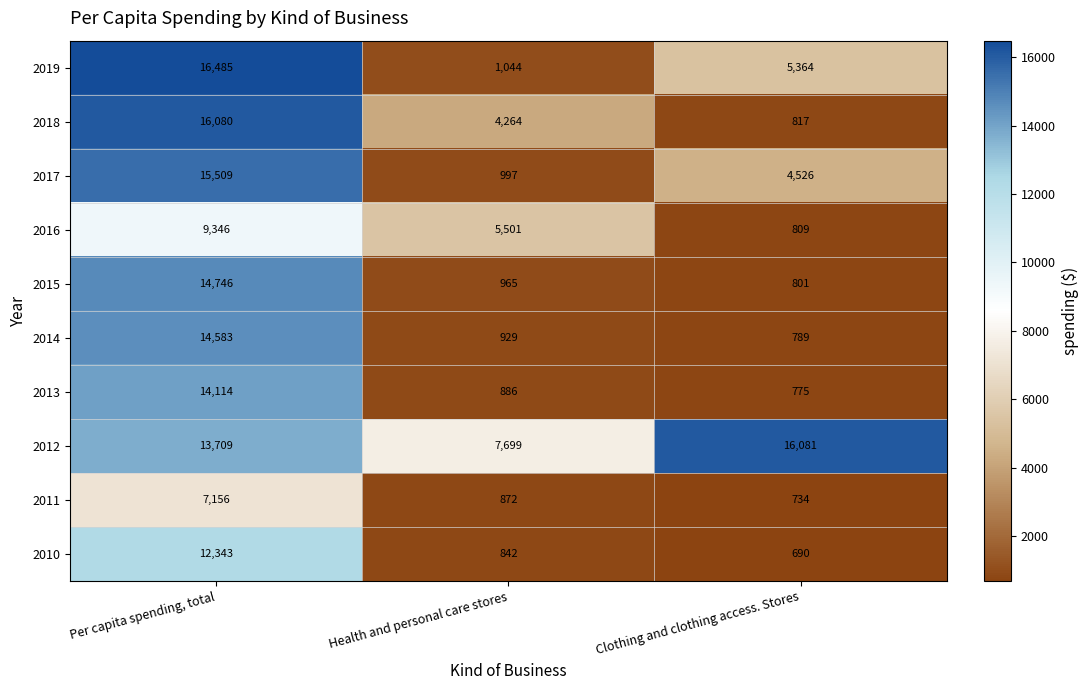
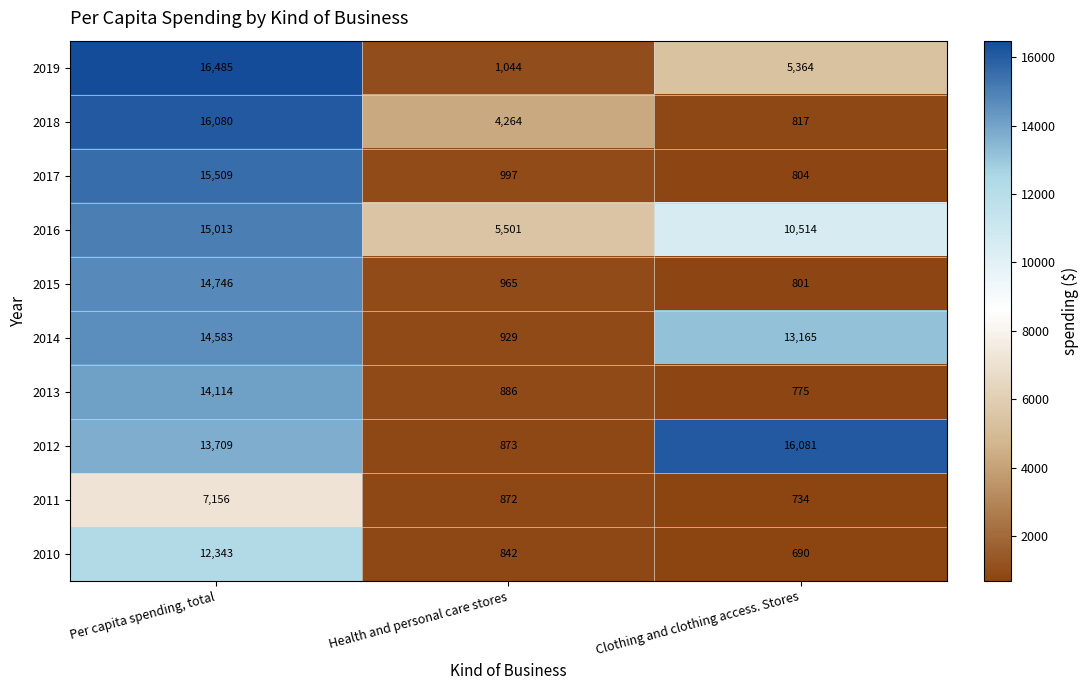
  {
    "2019": {
      "Per capita spending, total": "16,485",
      "Health and personal care stores": "1,044",
      "Clothing and clothing access. Stores": "5,364"
    },
    "2018": {
      "Per capita spending, total": "16,080",
      "Health and personal care stores": "4,264",
      "Clothing and clothing access. Stores": "817"
    },
    "2017": {
      "Per capita spending, total": "15,509",
      "Health and personal care stores": "997",
-     "Clothing and clothing access. Stores": "4,526"
+     "Clothing and clothing access. Stores": "804"
    },
    "2016": {
-     "Per capita spending, total": "9,346",
+     "Per capita spending, total": "15,013",
      "Health and personal care stores": "5,501",
-     "Clothing and clothing access. Stores": "809"
+     "Clothing and clothing access. Stores": "10,514"
    },
    "2015": {
      "Per capita spending, total": "14,746",
      "Health and personal care stores": "965",
      "Clothing and clothing access. Stores": "801"
    },
    "2014": {
      "Per capita spending, total": "14,583",
      "Health and personal care stores": "929",
-     "Clothing and clothing access. Stores": "789"
+     "Clothing and clothing access. Stores": "13,165"
    },
    "2013": {
      "Per capita spending, total": "14,114",
      "Health and personal care stores": "886",
      "Clothing and clothing access. Stores": "775"
    },
    "2012": {
      "Per capita spending, total": "13,709",
-     "Health and personal care stores": "7,699",
+     "Health and personal care stores": "873",
      "Clothing and clothing access. Stores": "16,081"
    },
    "2011": {
      "Per capita spending, total": "7,156",
      "Health and personal care stores": "872",
      "Clothing and clothing access. Stores": "734"
    },
    "2010": {
      "Per capita spending, total": "12,343",
      "Health and personal care stores": "842",
      "Clothing and clothing access. Stores": "690"
    }
  }
